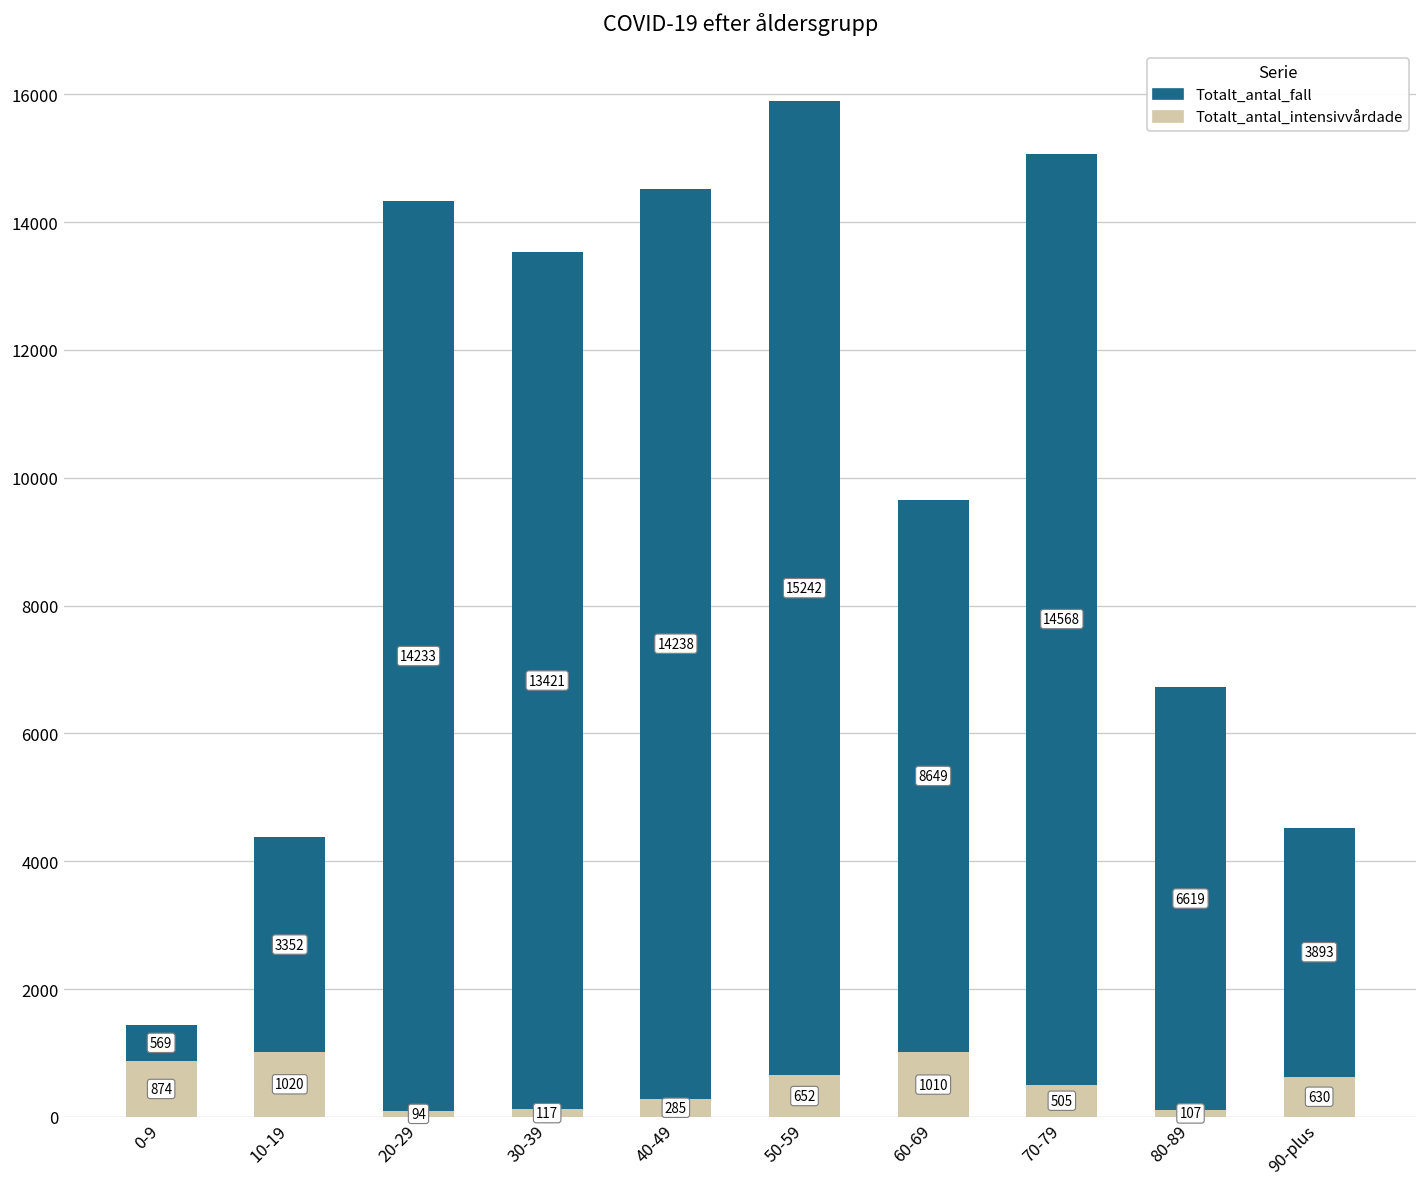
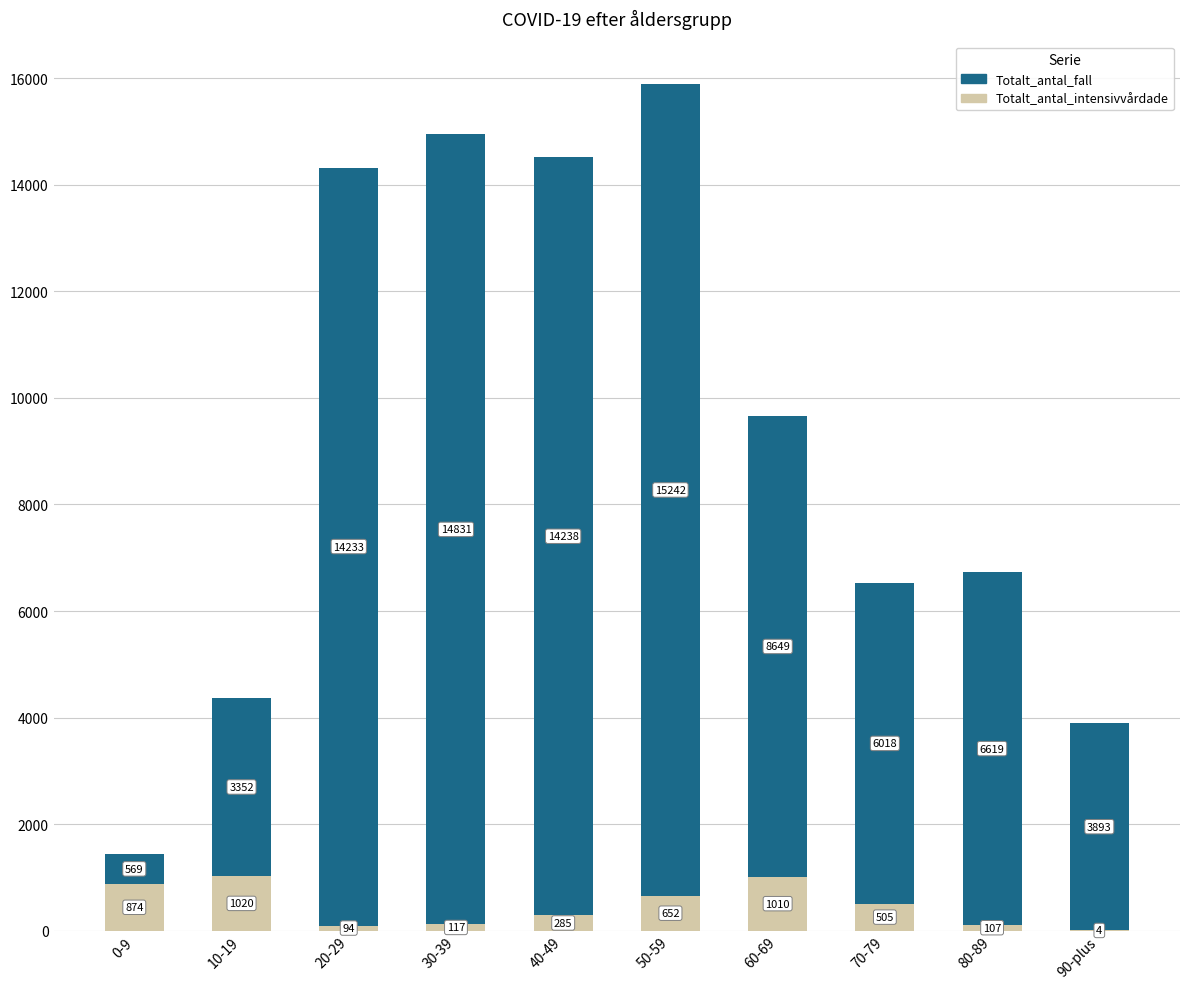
  {
    "Totalt_antal_intensivvårdade": {
-     "90-plus": 630
+     "90-plus": 4
    },
    "Totalt_antal_fall": {
-     "30-39": 13421,
-     "70-79": 14568
+     "30-39": 14831,
+     "70-79": 6018
    }
  }
